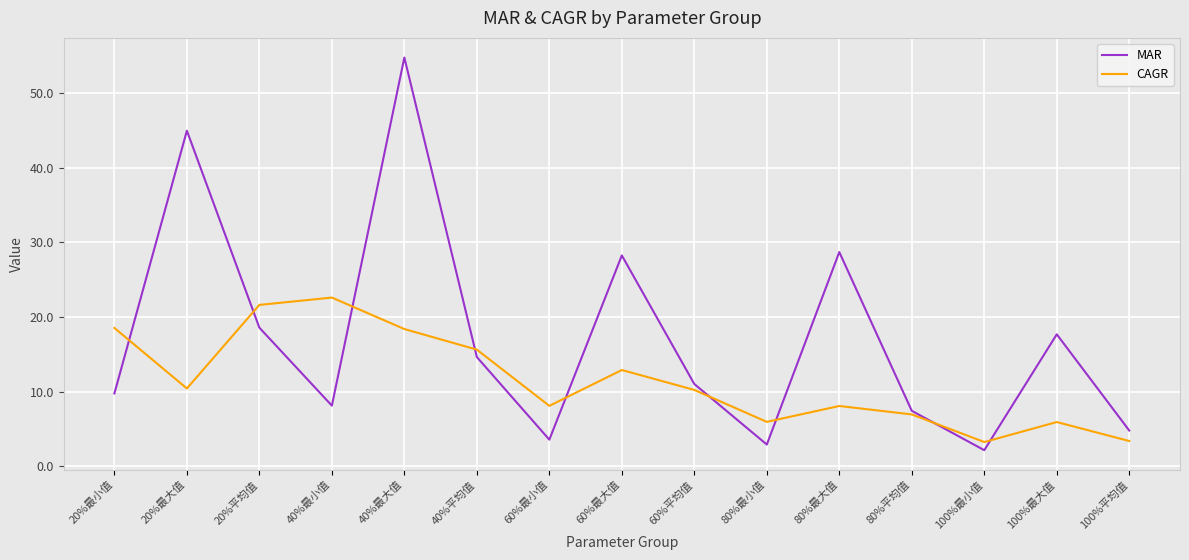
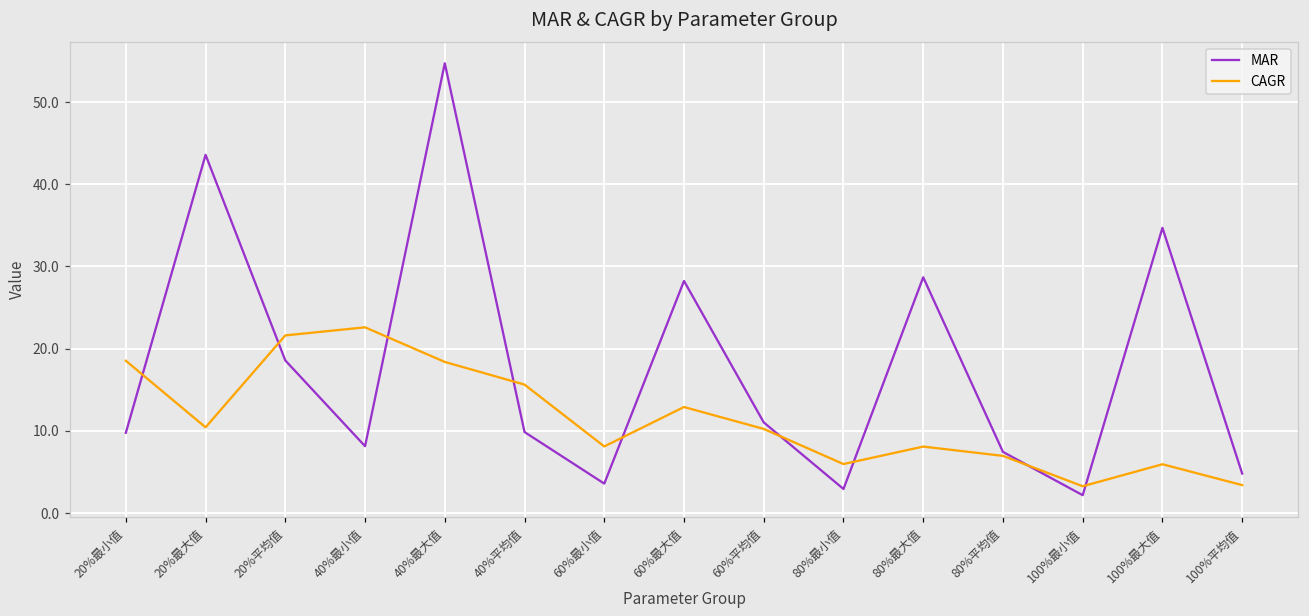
  {
    "MAR": {
      "20%最小值": 10,
-     "20%最大值": 45,
+     "20%最大值": 44,
      "20%平均值": 19,
      "40%最小值": 8,
      "40%最大值": 55,
-     "40%平均值": 15,
+     "40%平均值": 10,
      "60%最小值": 4,
      "60%最大值": 28,
      "60%平均值": 11,
      "80%最小值": 3,
      "80%最大值": 29,
      "80%平均值": 7,
      "100%最小值": 2,
-     "100%最大值": 18,
+     "100%最大值": 35,
      "100%平均值": 5
    },
    "CAGR": {
      "20%最小值": 19,
      "20%最大值": 10,
      "20%平均值": 22,
      "40%最小值": 23,
      "40%最大值": 18,
      "40%平均值": 16,
      "60%最小值": 8,
      "60%最大值": 13,
      "60%平均值": 10,
      "80%最小值": 6,
      "80%最大值": 8,
      "80%平均值": 7,
      "100%最小值": 3,
      "100%最大值": 6,
      "100%平均值": 3
    }
  }
